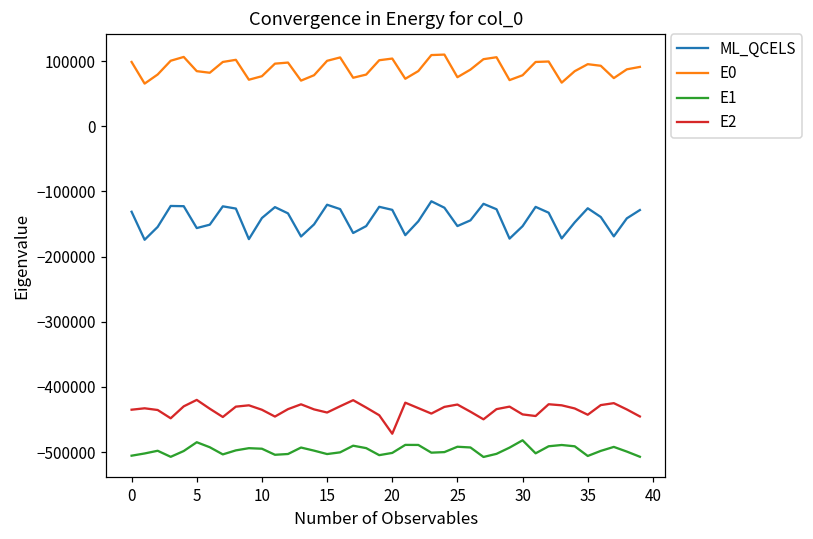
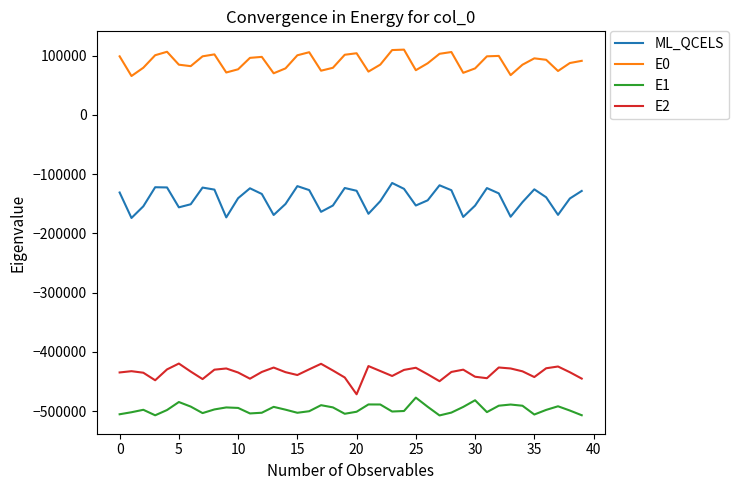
  {
    "ML_QCELS": {
      "0": -130000,
      "5": -160000,
      "10": -140000,
      "15": -120000,
      "20": -130000,
      "25": -150000,
      "30": -150000,
      "35": -130000
    },
    "E0": {
      "0": 100000,
      "5": 80000,
      "10": 80000,
      "15": 100000,
      "20": 100000,
      "25": 80000,
      "30": 80000,
      "35": 100000
    },
    "E1": {
      "0": -510000,
      "5": -480000,
      "10": -490000,
      "15": -500000,
      "20": -500000,
-     "25": -490000,
+     "25": -480000,
      "30": -480000,
      "35": -510000
    },
    "E2": {
      "0": -430000,
      "5": -420000,
      "10": -430000,
      "15": -440000,
      "20": -470000,
      "25": -430000,
      "30": -440000,
      "35": -440000
    }
  }
